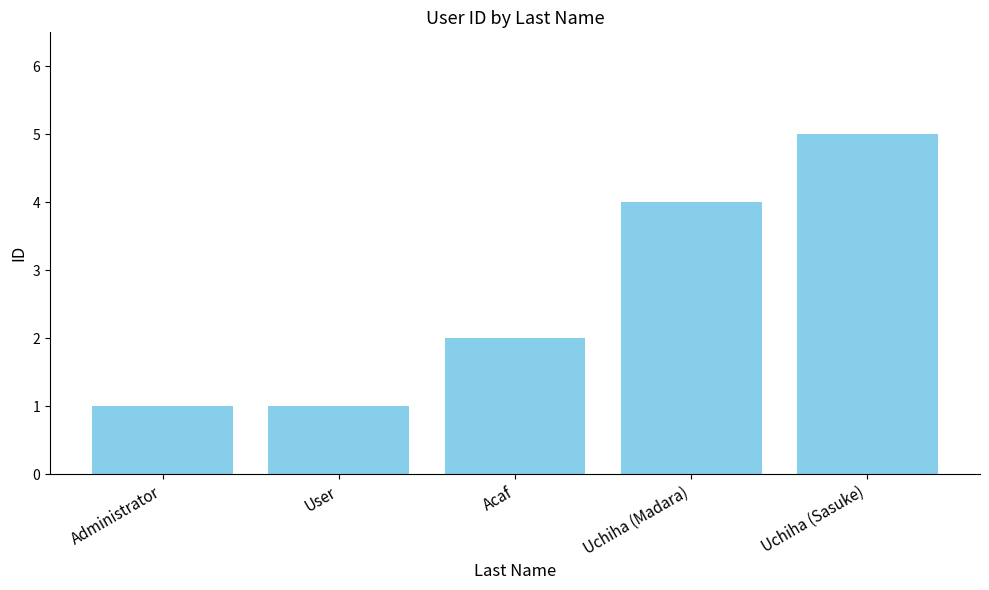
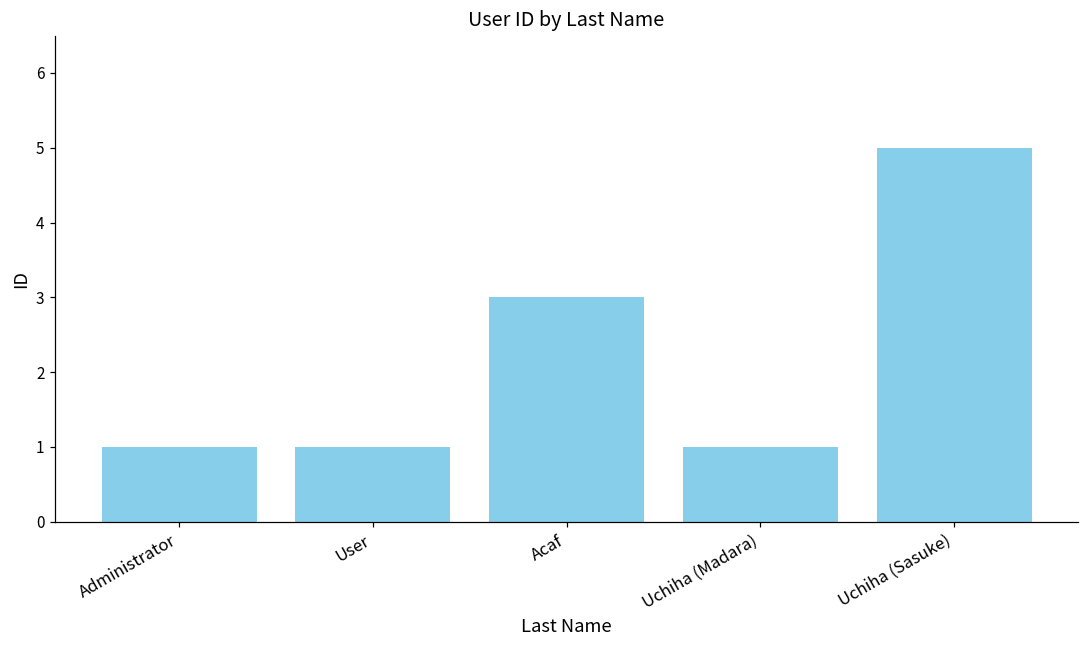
  {
    "Administrator": 1,
    "User": 1,
-   "Acaf": 2,
-   "Uchiha (Madara)": 4,
+   "Acaf": 3,
+   "Uchiha (Madara)": 1,
    "Uchiha (Sasuke)": 5
  }
